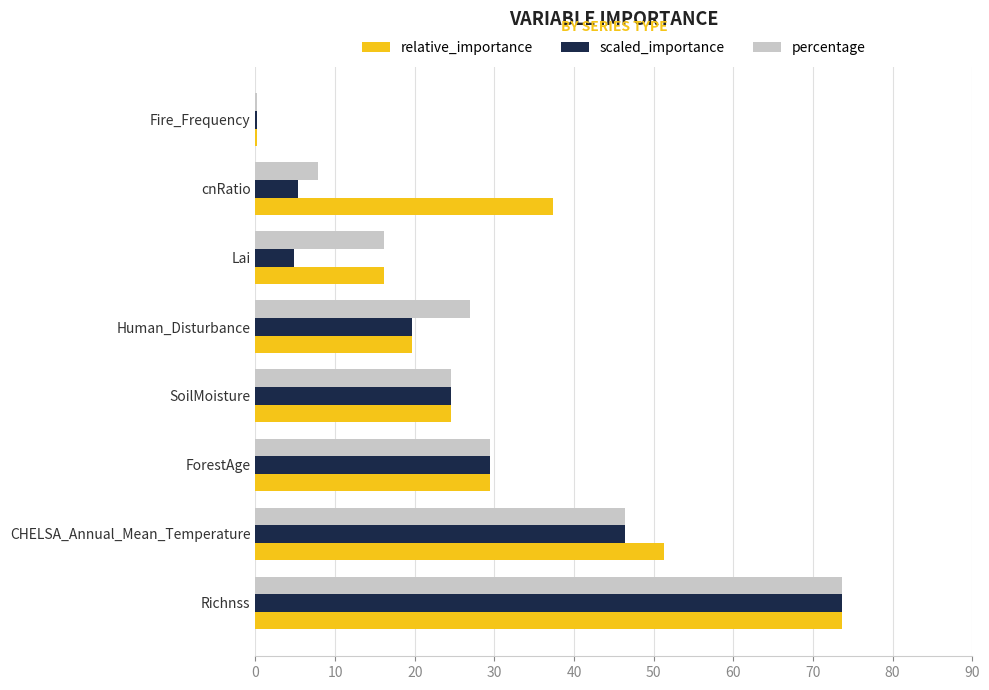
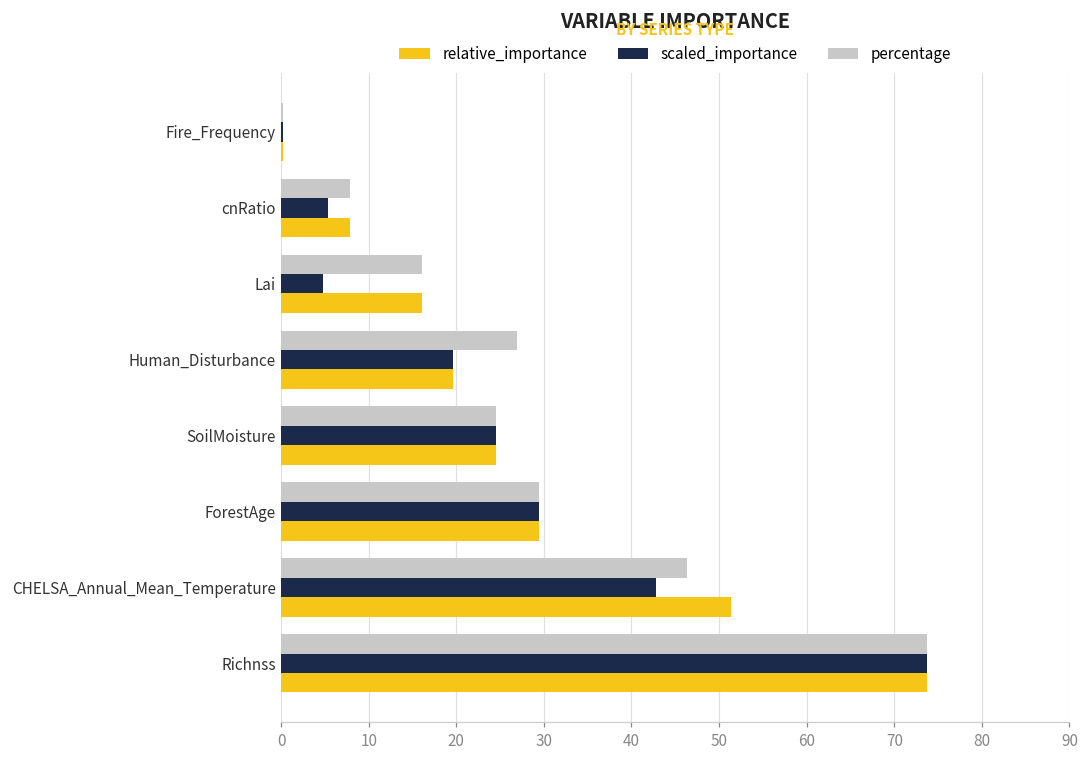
  {
    "relative_importance": {
-     "cnRatio": 37,
+     "cnRatio": 8,
      "Lai": 16,
      "Human_Disturbance": 20,
      "SoilMoisture": 25,
      "ForestAge": 29,
      "CHELSA_Annual_Mean_Temperature": 51,
      "Richnss": 74
    },
    "scaled_importance": {
      "cnRatio": 5,
      "Lai": 5,
      "Human_Disturbance": 20,
      "SoilMoisture": 25,
      "ForestAge": 29,
-     "CHELSA_Annual_Mean_Temperature": 46,
+     "CHELSA_Annual_Mean_Temperature": 43,
      "Richnss": 74
    },
    "percentage": {
      "cnRatio": 8,
      "Lai": 16,
      "Human_Disturbance": 27,
      "SoilMoisture": 25,
      "ForestAge": 29,
      "CHELSA_Annual_Mean_Temperature": 46,
      "Richnss": 74
    }
  }
